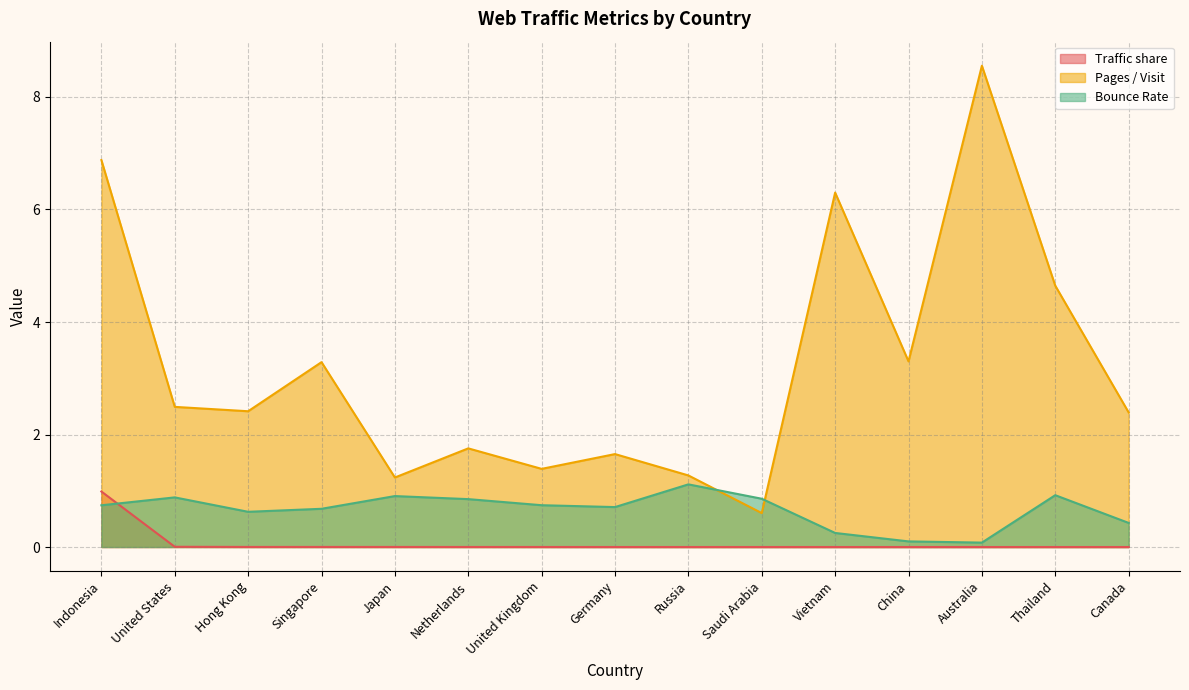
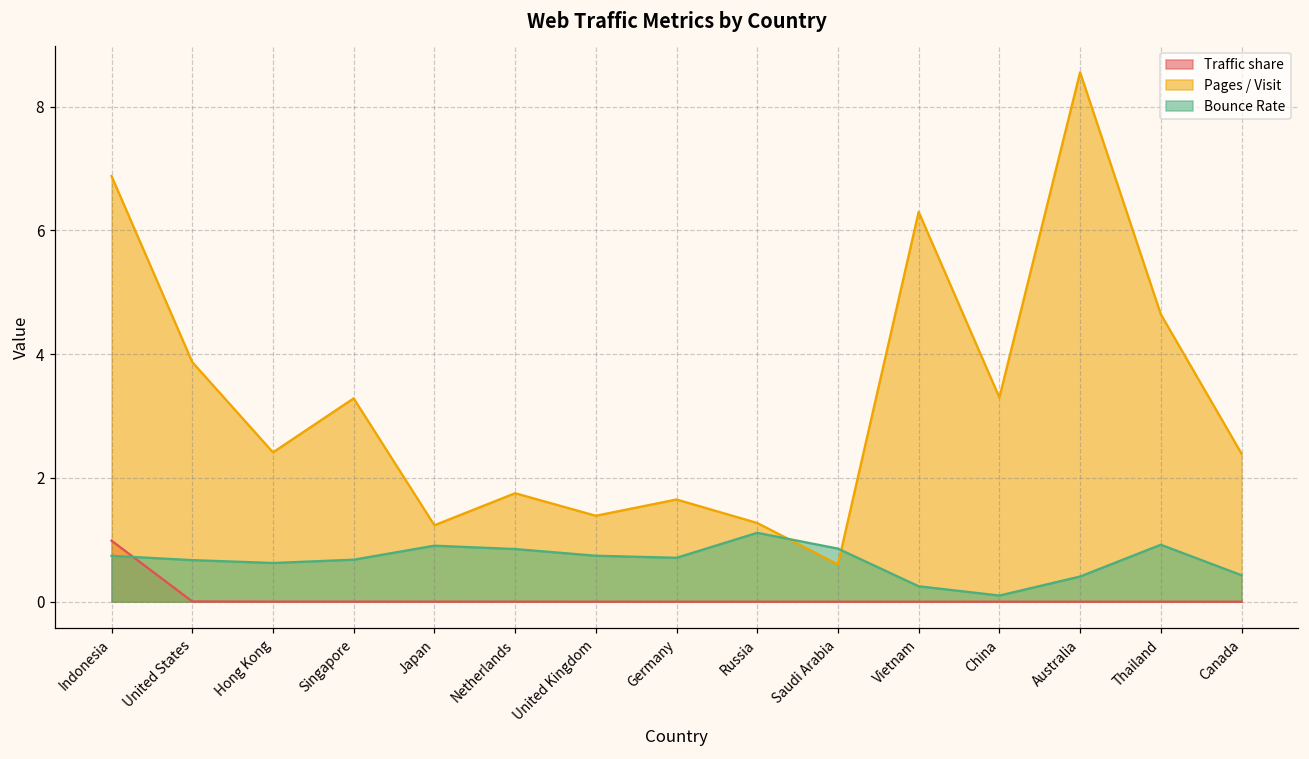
  {
    "Traffic share": {
      "Indonesia": 1.0,
      "United States": 0.0,
      "Hong Kong": 0.0,
      "Singapore": 0.0,
      "Japan": 0.0,
      "Netherlands": 0.0,
      "United Kingdom": 0.0,
      "Germany": 0.0,
      "Russia": 0.0,
      "Saudi Arabia": 0.0,
      "Vietnam": 0.0,
      "China": 0.0,
      "Australia": 0.0,
      "Thailand": 0.0,
      "Canada": 0.0
    },
    "Pages / Visit": {
      "Indonesia": 6.9,
-     "United States": 2.5,
+     "United States": 3.9,
      "Hong Kong": 2.4,
      "Singapore": 3.3,
      "Japan": 1.2,
      "Netherlands": 1.8,
      "United Kingdom": 1.4,
      "Germany": 1.7,
      "Russia": 1.3,
      "Saudi Arabia": 0.6,
      "Vietnam": 6.3,
      "China": 3.3,
      "Australia": 8.6,
      "Thailand": 4.6,
      "Canada": 2.4
    },
    "Bounce Rate": {
      "Indonesia": 0.7,
-     "United States": 0.9,
+     "United States": 0.7,
      "Hong Kong": 0.6,
      "Singapore": 0.7,
      "Japan": 0.9,
      "Netherlands": 0.9,
      "United Kingdom": 0.7,
      "Germany": 0.7,
      "Russia": 1.1,
      "Saudi Arabia": 0.9,
      "Vietnam": 0.3,
      "China": 0.1,
-     "Australia": 0.1,
+     "Australia": 0.4,
      "Thailand": 0.9,
      "Canada": 0.4
    }
  }
